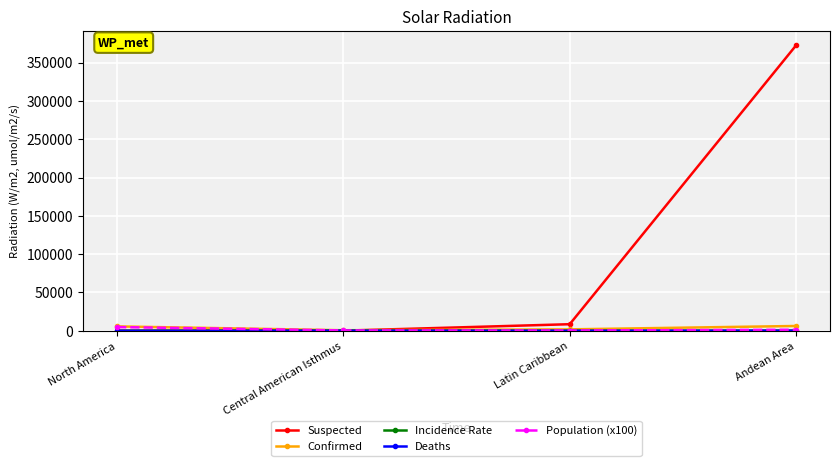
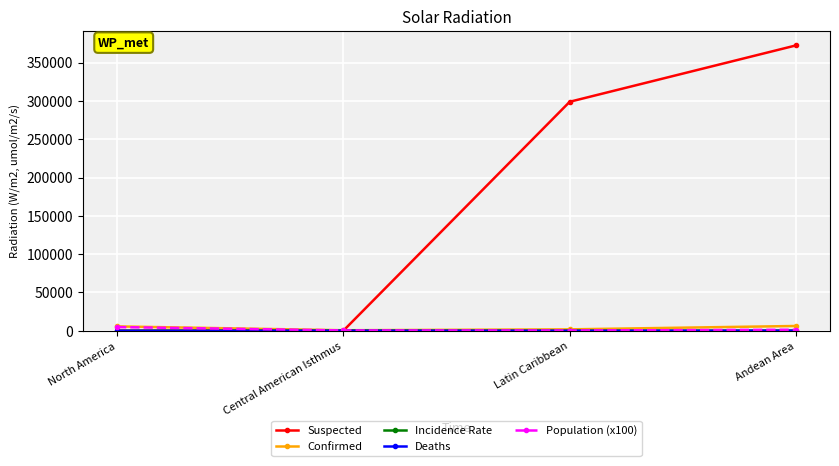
  {
    "Suspected": {
-     "Latin Caribbean": 10000,
+     "Latin Caribbean": 300000,
      "Andean Area": 370000
    },
    "Confirmed": {
      "Andean Area": 10000
    }
  }
